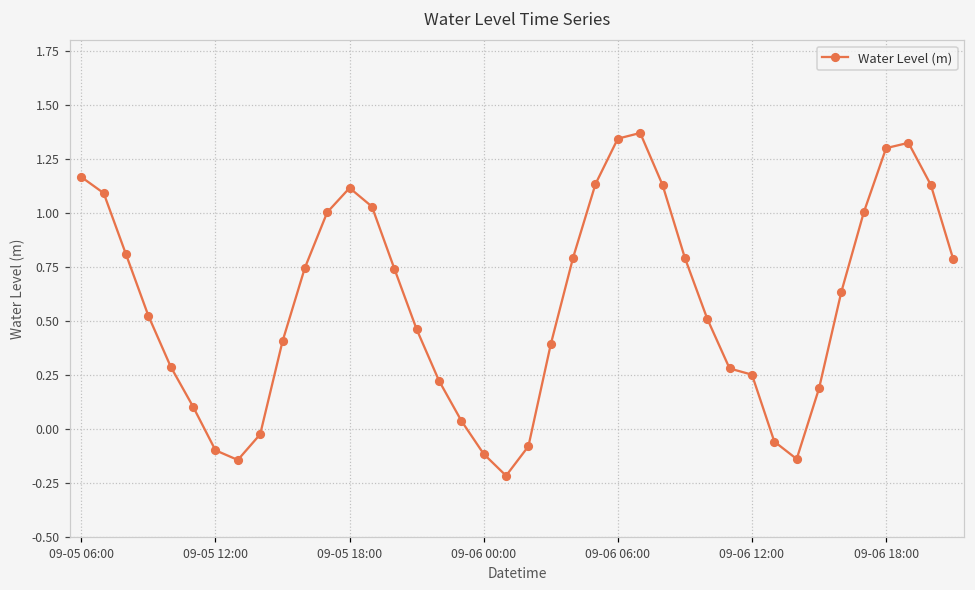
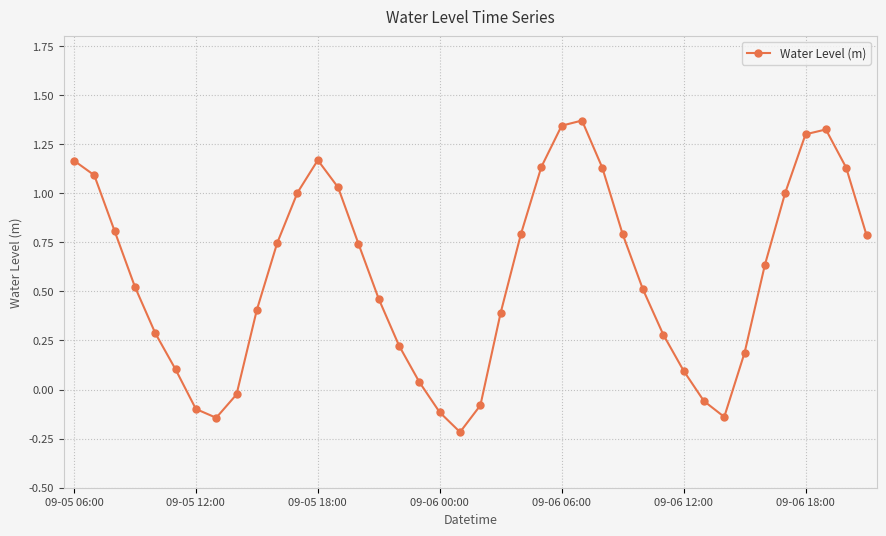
  {
    "09-05 06:00": 1.17,
    "09-05 12:00": -0.10,
-   "09-05 18:00": 1.12,
+   "09-05 18:00": 1.17,
    "09-06 00:00": -0.12,
    "09-06 06:00": 1.34,
-   "09-06 12:00": 0.25,
+   "09-06 12:00": 0.10,
    "09-06 18:00": 1.30
  }
